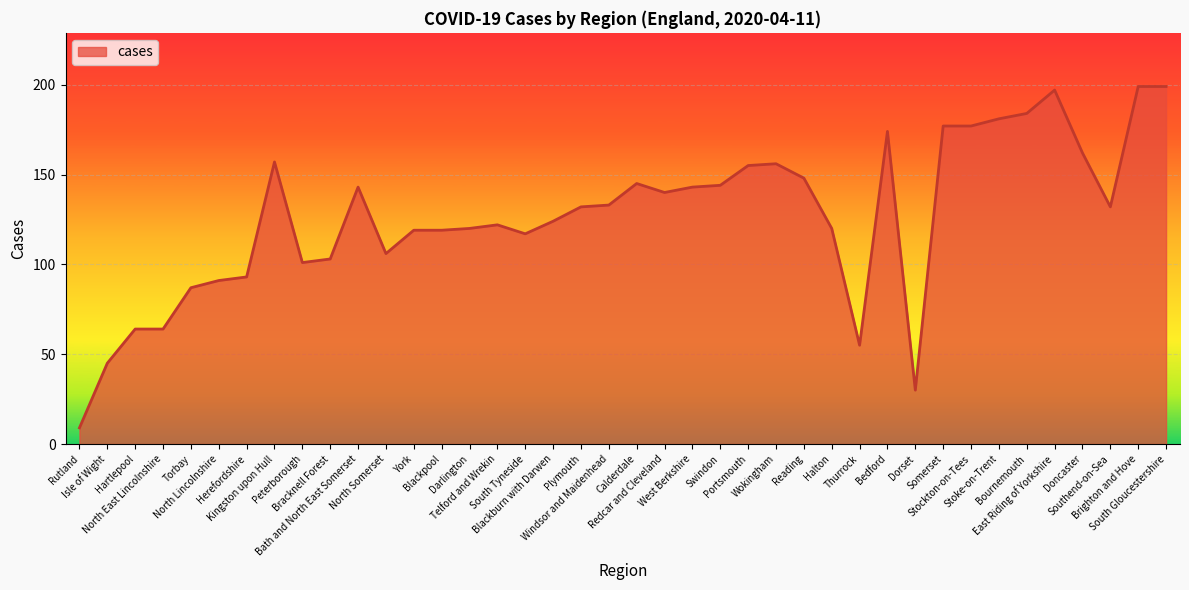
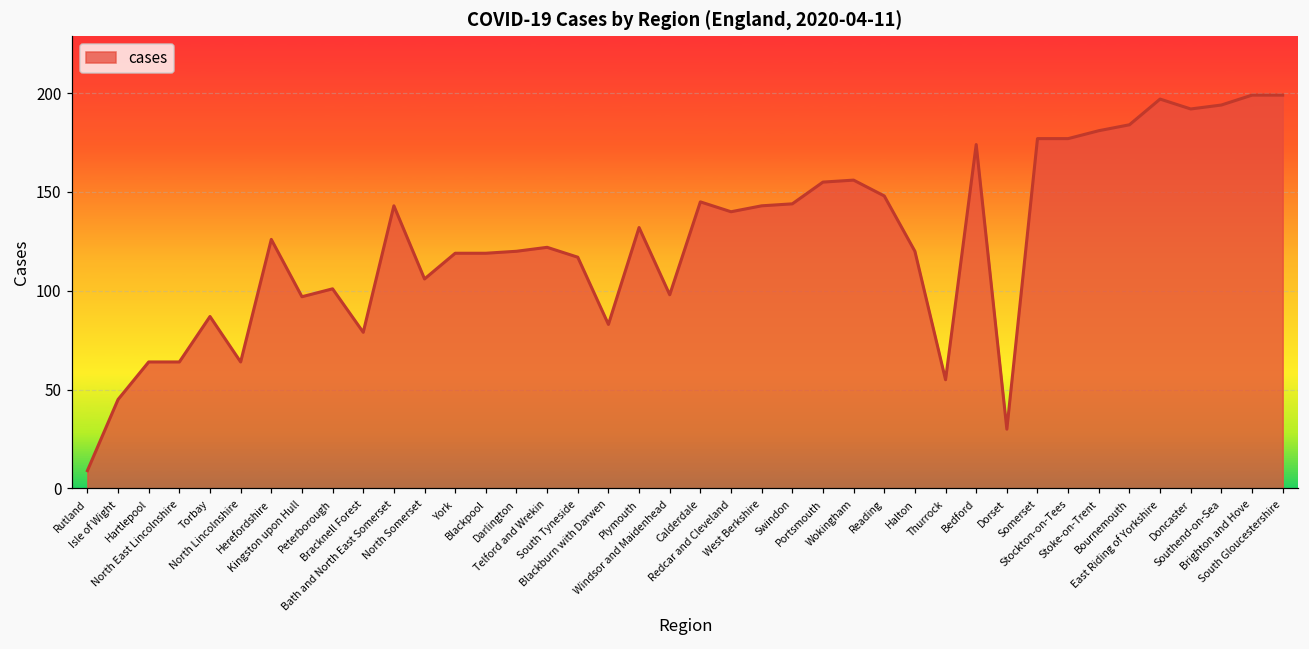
  {
    "Rutland": 9,
    "Isle of Wight": 45,
    "Hartlepool": 64,
    "North East Lincolnshire": 64,
    "Torbay": 87,
-   "North Lincolnshire": 91,
-   "Herefordshire": 93,
-   "Kingston upon Hull": 157,
+   "North Lincolnshire": 64,
+   "Herefordshire": 126,
+   "Kingston upon Hull": 97,
    "Peterborough": 101,
-   "Bracknell Forest": 103,
+   "Bracknell Forest": 79,
    "Bath and North East Somerset": 143,
    "North Somerset": 106,
    "York": 119,
    "Blackpool": 119,
    "Darlington": 120,
    "Telford and Wrekin": 122,
    "South Tyneside": 117,
-   "Blackburn with Darwen": 124,
+   "Blackburn with Darwen": 83,
    "Plymouth": 132,
-   "Windsor and Maidenhead": 133,
+   "Windsor and Maidenhead": 98,
    "Calderdale": 145,
    "Redcar and Cleveland": 140,
    "West Berkshire": 143,
    "Swindon": 144,
    "Portsmouth": 155,
    "Wokingham": 156,
    "Reading": 148,
    "Halton": 120,
    "Thurrock": 55,
    "Bedford": 174,
    "Dorset": 30,
    "Somerset": 177,
    "Stockton-on-Tees": 177,
    "Stoke-on-Trent": 181,
    "Bournemouth": 184,
    "East Riding of Yorkshire": 197,
-   "Doncaster": 162,
-   "Southend-on-Sea": 132,
+   "Doncaster": 192,
+   "Southend-on-Sea": 194,
    "Brighton and Hove": 199,
    "South Gloucestershire": 199
  }
